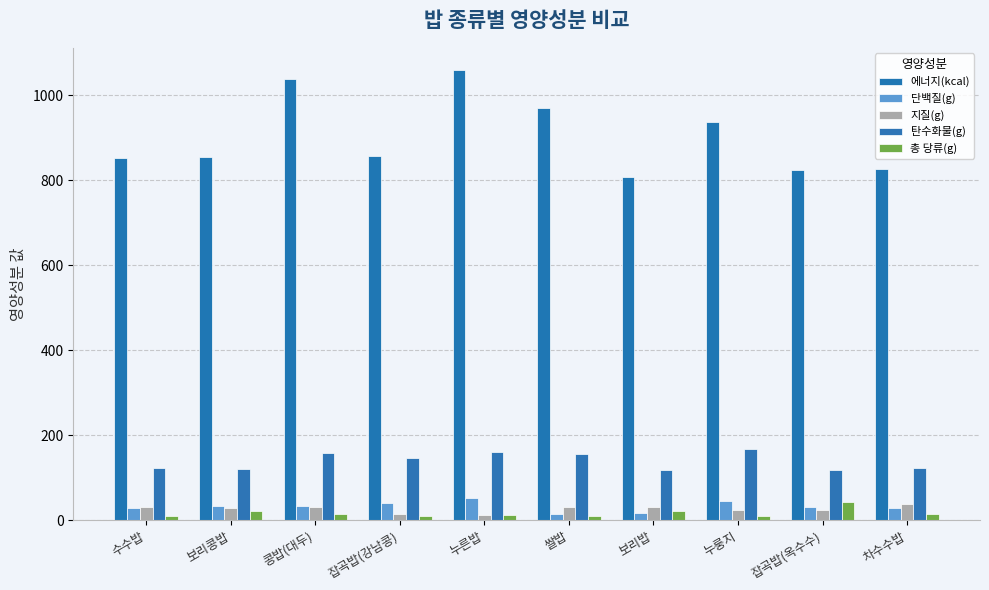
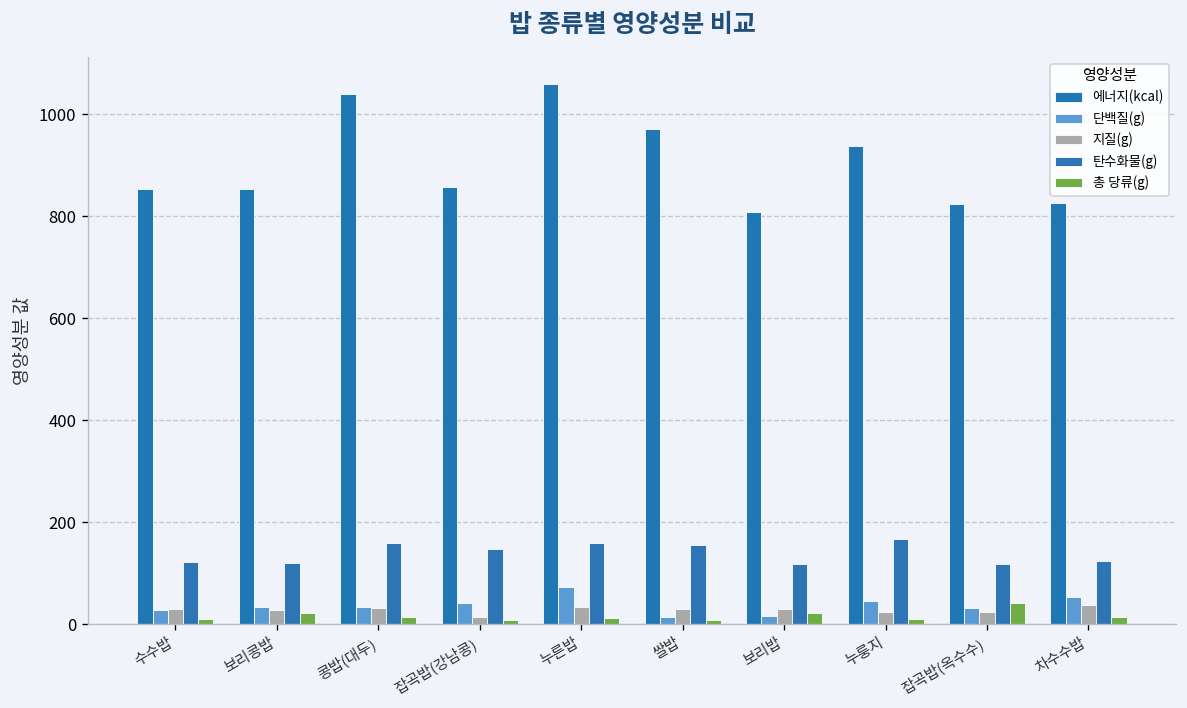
  {
    "단백질(g)": {
      "수수밥": 30,
      "보리콩밥": 30,
      "콩밥(대두)": 30,
      "잡곡밥(강남콩)": 40,
-     "누른밥": 50,
+     "누른밥": 70,
      "쌀밥": 10,
      "보리밥": 20,
      "누룽지": 50,
      "잡곡밥(옥수수)": 30,
-     "차수수밥": 30
+     "차수수밥": 50
    },
    "지질(g)": {
      "수수밥": 30,
      "보리콩밥": 30,
      "콩밥(대두)": 30,
      "잡곡밥(강남콩)": 10,
-     "누른밥": 10,
+     "누른밥": 30,
      "쌀밥": 30,
      "보리밥": 30,
      "누룽지": 20,
      "잡곡밥(옥수수)": 30,
      "차수수밥": 40
    },
    "총 당류(g)": {
      "수수밥": 10,
      "보리콩밥": 20,
      "콩밥(대두)": 10,
      "잡곡밥(강남콩)": 10,
      "누른밥": 10,
      "쌀밥": 10,
      "보리밥": 20,
      "누룽지": 10,
      "잡곡밥(옥수수)": 40,
      "차수수밥": 10
    }
  }
